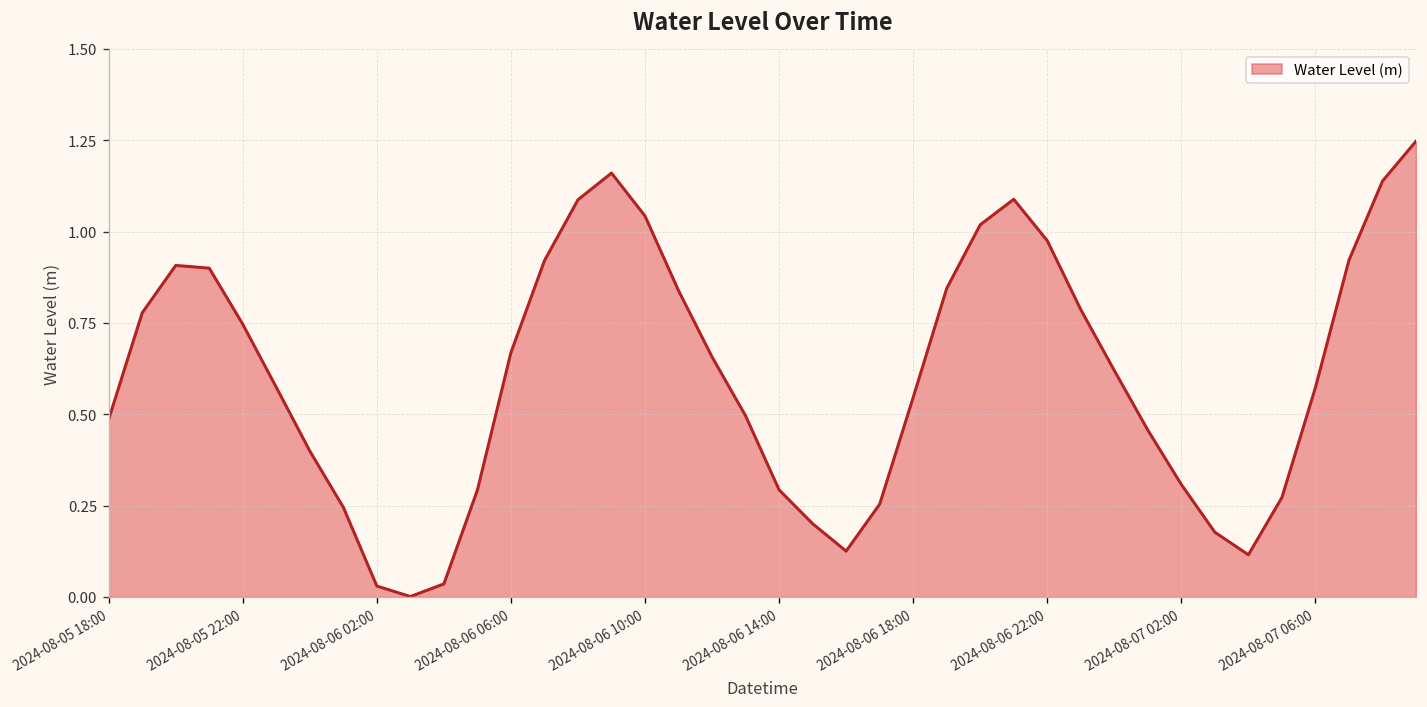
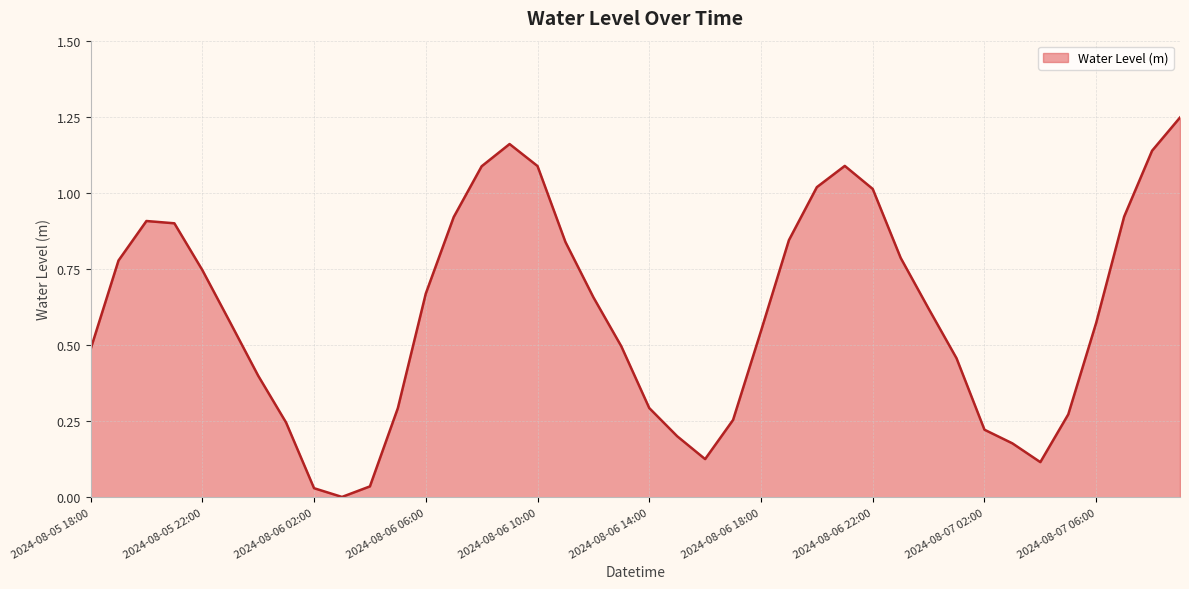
  {
    "2024-08-05 18:00": 0.49,
    "2024-08-05 22:00": 0.75,
    "2024-08-06 02:00": 0.03,
    "2024-08-06 06:00": 0.67,
-   "2024-08-06 10:00": 1.04,
+   "2024-08-06 10:00": 1.09,
    "2024-08-06 14:00": 0.29,
    "2024-08-06 18:00": 0.55,
-   "2024-08-06 22:00": 0.98,
-   "2024-08-07 02:00": 0.31,
+   "2024-08-06 22:00": 1.01,
+   "2024-08-07 02:00": 0.22,
    "2024-08-07 06:00": 0.57
  }
